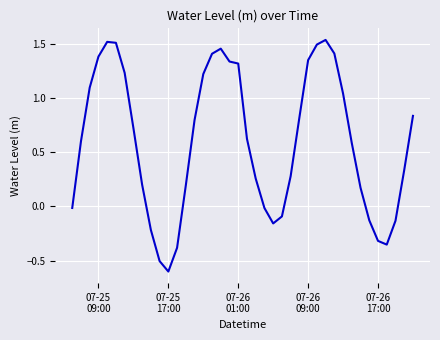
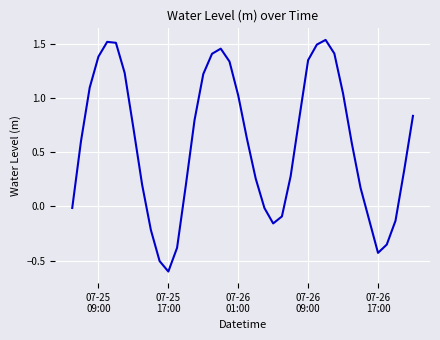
  {
    "07-25 09:00": 1.39,
    "07-25 17:00": -0.60,
-   "07-26 01:00": 1.32,
+   "07-26 01:00": 1.03,
    "07-26 09:00": 1.35,
-   "07-26 17:00": -0.32
+   "07-26 17:00": -0.43
  }
